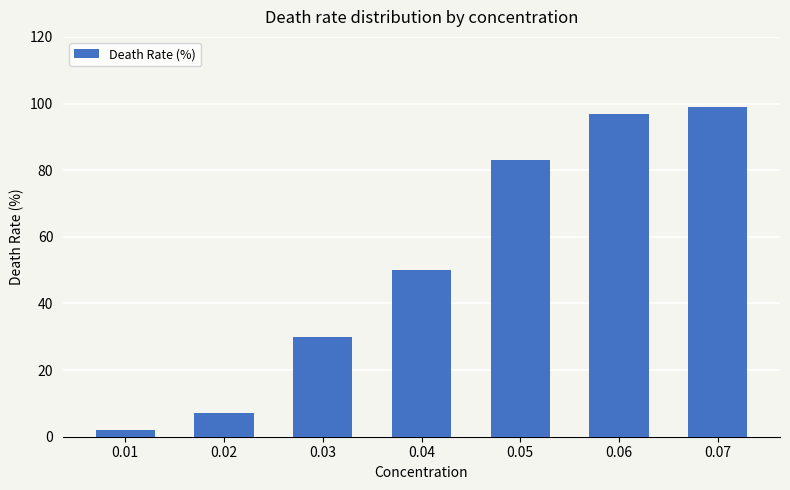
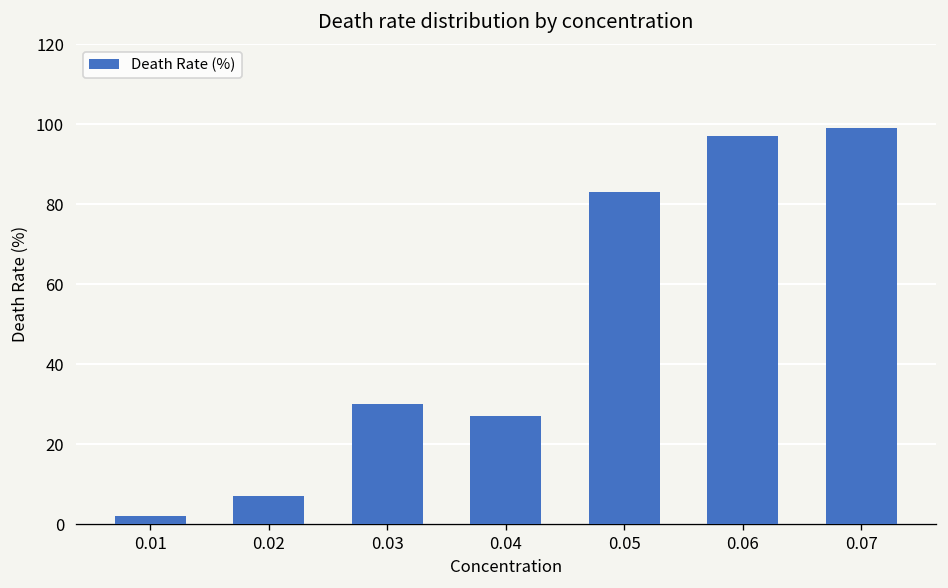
  {
    "0.01": 2,
    "0.02": 7,
    "0.03": 30,
-   "0.04": 50,
+   "0.04": 27,
    "0.05": 83,
    "0.06": 97,
    "0.07": 99
  }
